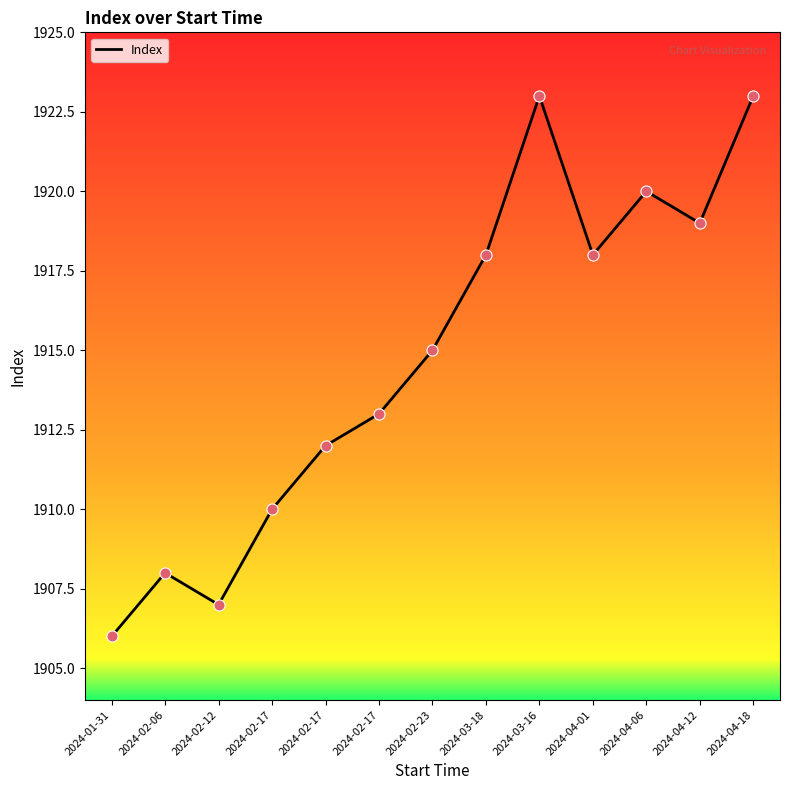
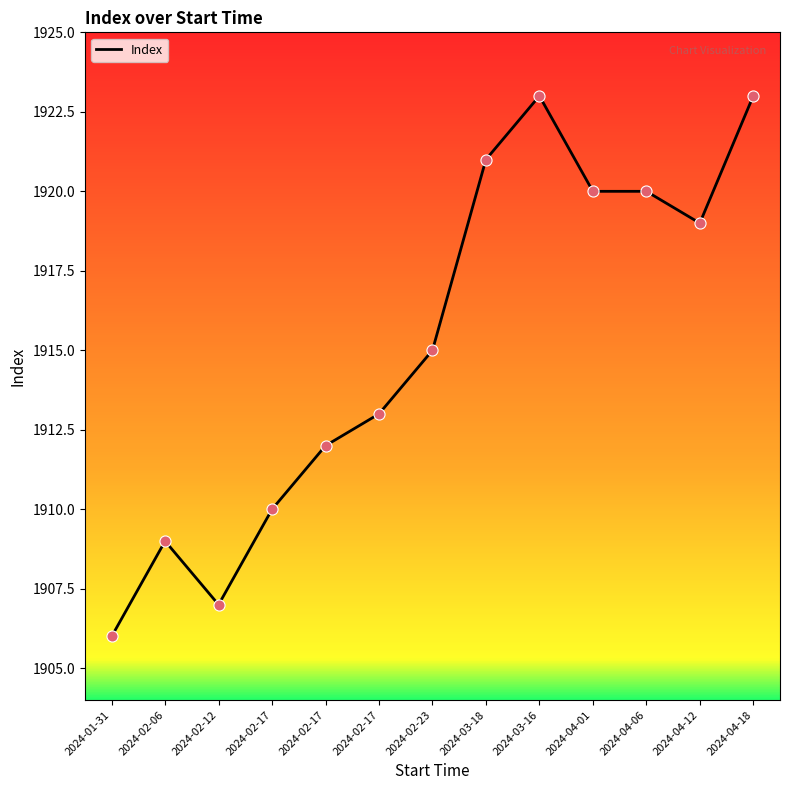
  {
    "2024-01-31": 1906,
-   "2024-02-06": 1908,
+   "2024-02-06": 1909,
    "2024-02-12": 1907,
    "2024-02-23": 1915,
-   "2024-03-18": 1918,
+   "2024-03-18": 1921,
    "2024-03-16": 1923,
-   "2024-04-01": 1918,
+   "2024-04-01": 1920,
    "2024-04-06": 1920,
    "2024-04-12": 1919,
    "2024-04-18": 1923
  }
